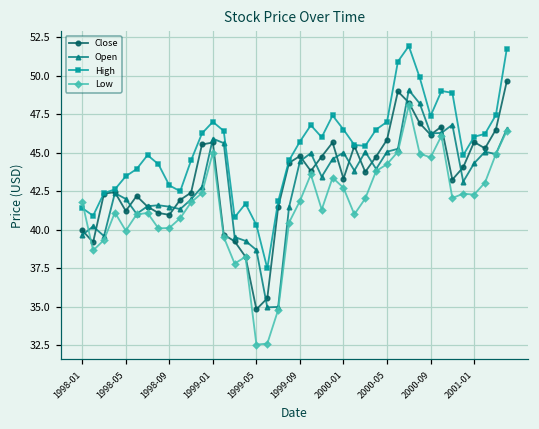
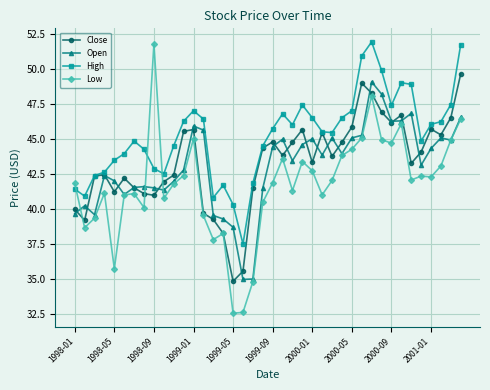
  {
    "Low": {
      "1998-01": 41.8,
-     "1998-05": 39.9,
-     "1998-09": 40.1,
+     "1998-05": 35.7,
+     "1998-09": 51.8,
      "1999-01": 45.0,
      "1999-05": 32.6,
      "1999-09": 41.9,
      "2000-01": 42.7,
      "2000-05": 44.3,
      "2000-09": 44.7,
      "2001-01": 42.3
    }
  }
